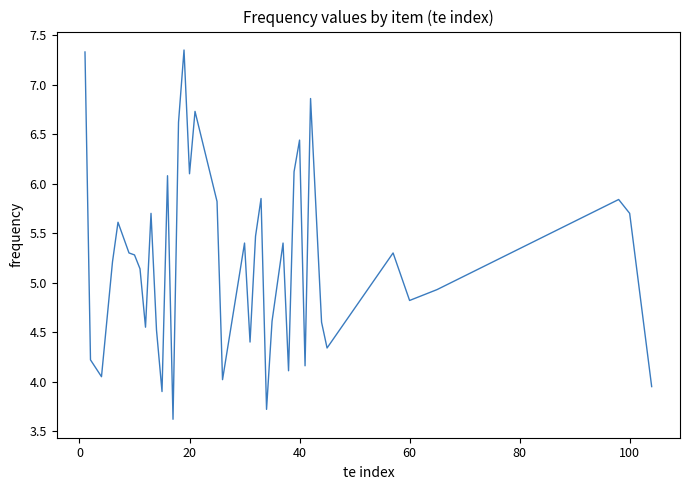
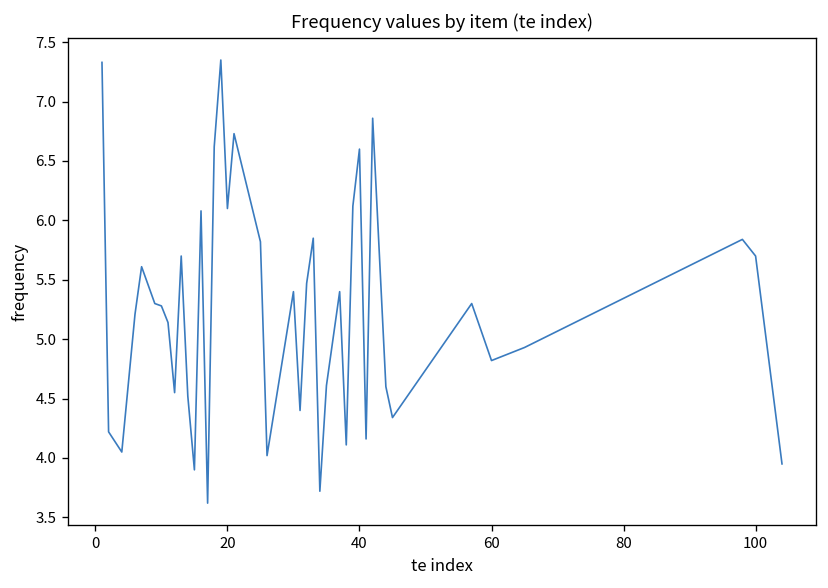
  {
    "20": 6.1,
-   "40": 6.4,
+   "40": 6.6,
    "60": 4.8,
    "100": 5.7
  }
